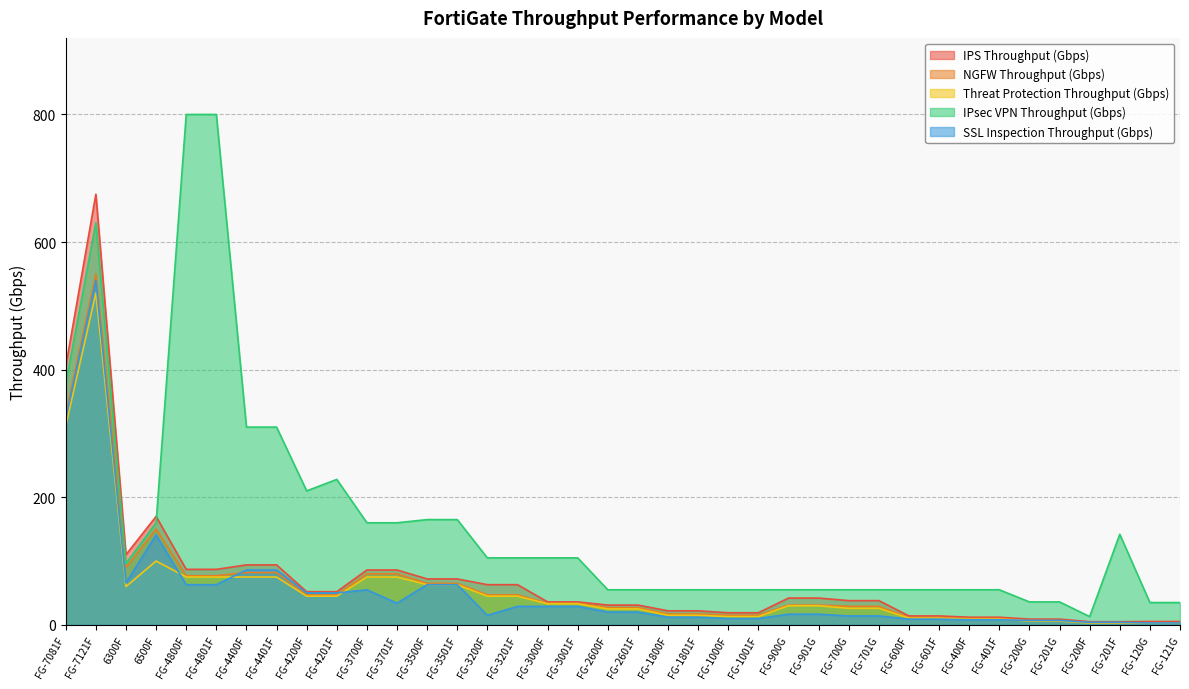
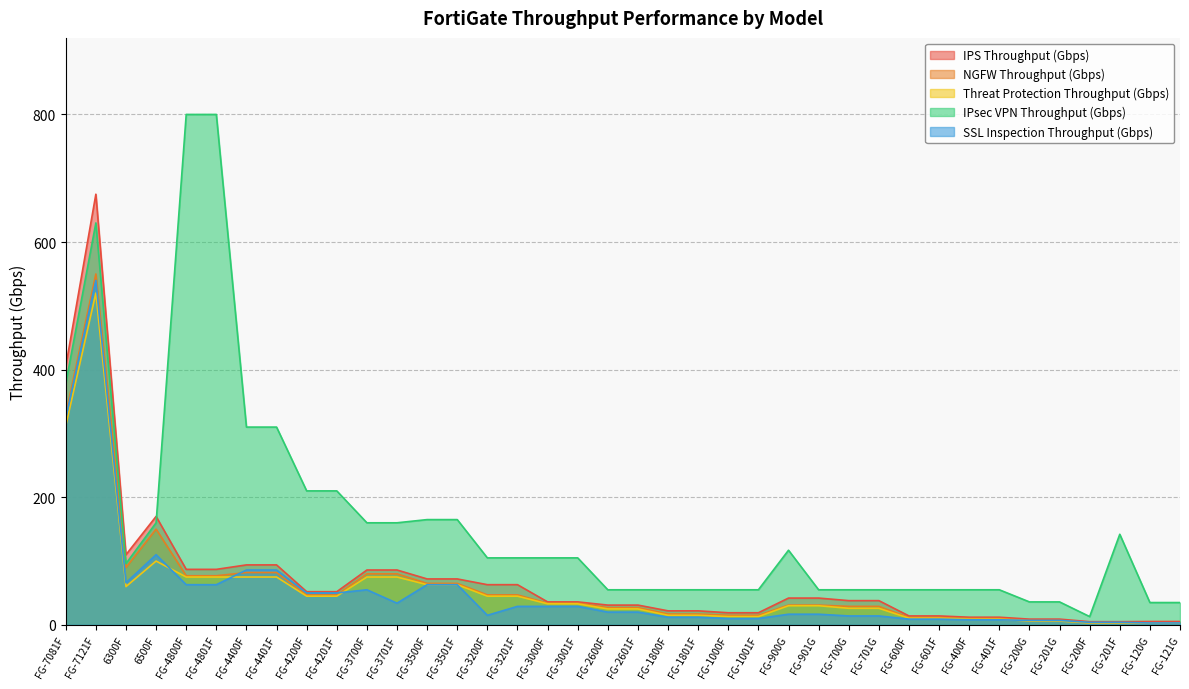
  {
    "IPsec VPN Throughput (Gbps)": {
      "FG-7081F": 380,
      "FG-7121F": 630,
      "6300F": 100,
      "6500F": 160,
      "FG-4800F": 800,
      "FG-4801F": 800,
      "FG-4400F": 310,
      "FG-4401F": 310,
      "FG-4200F": 210,
-     "FG-4201F": 230,
+     "FG-4201F": 210,
      "FG-3700F": 160,
      "FG-3701F": 160,
      "FG-3500F": 170,
      "FG-3501F": 170,
      "FG-3200F": 110,
      "FG-3201F": 110,
      "FG-3000F": 110,
      "FG-3001F": 110,
      "FG-2600F": 60,
      "FG-2601F": 60,
      "FG-1800F": 60,
      "FG-1801F": 60,
      "FG-1000F": 60,
      "FG-1001F": 60,
-     "FG-900G": 60,
+     "FG-900G": 120,
      "FG-901G": 60,
      "FG-700G": 60,
      "FG-701G": 60,
      "FG-600F": 60,
      "FG-601F": 60,
      "FG-400F": 60,
      "FG-401F": 60,
      "FG-200G": 40,
      "FG-201G": 40,
      "FG-200F": 10,
      "FG-201F": 140,
      "FG-120G": 40,
      "FG-121G": 40
    },
    "SSL Inspection Throughput (Gbps)": {
      "FG-7081F": 320,
      "FG-7121F": 540,
      "6300F": 70,
-     "6500F": 140,
+     "6500F": 110,
      "FG-4800F": 60,
      "FG-4801F": 60,
      "FG-4400F": 90,
      "FG-4401F": 90,
      "FG-3700F": 60,
      "FG-3701F": 30,
      "FG-3200F": 20,
      "FG-3201F": 30,
      "FG-3000F": 30,
      "FG-3001F": 30,
      "FG-2600F": 20,
      "FG-2601F": 20,
      "FG-900G": 20,
      "FG-901G": 20,
      "FG-700G": 10,
      "FG-701G": 10
    }
  }
